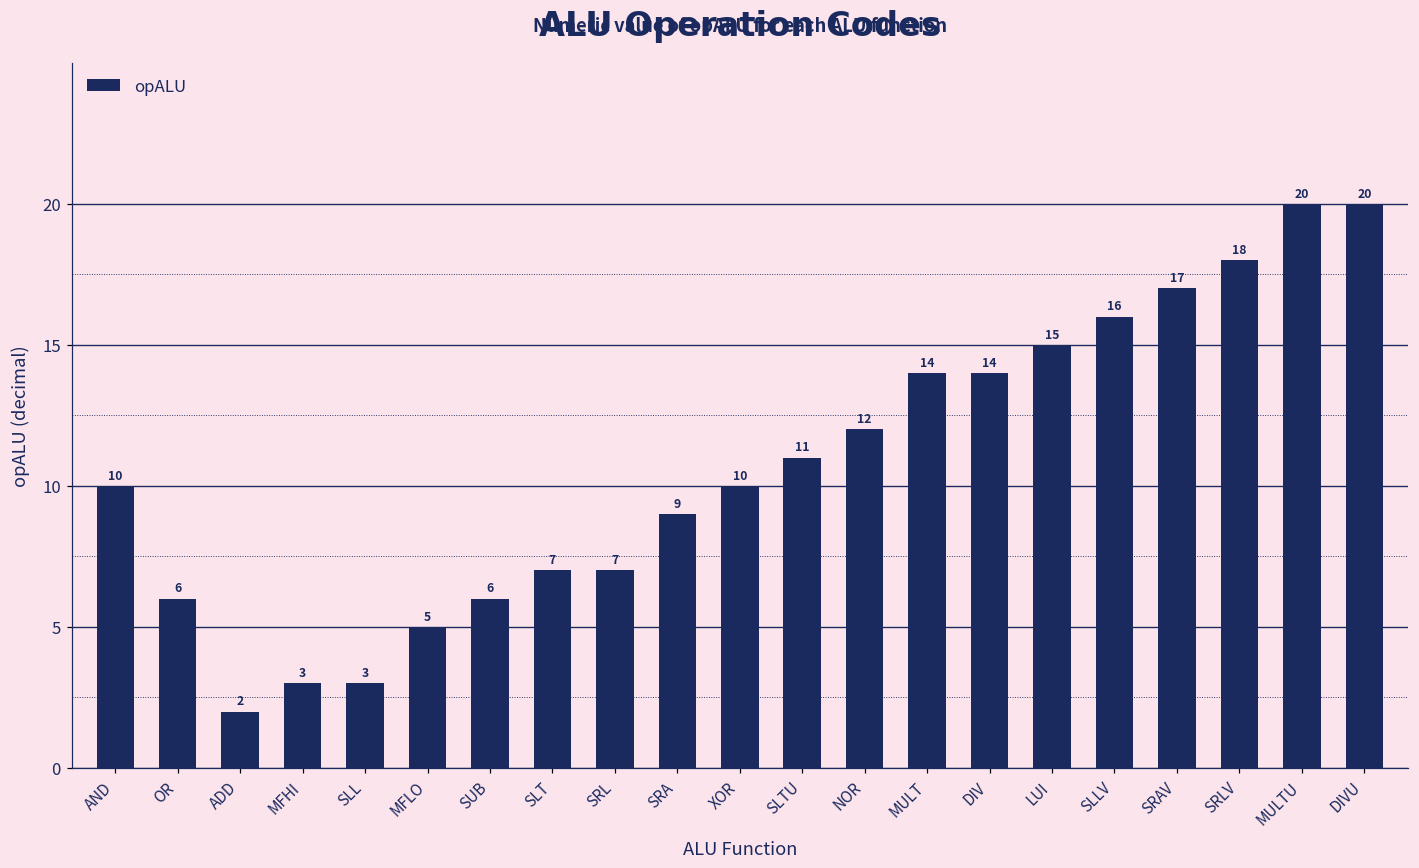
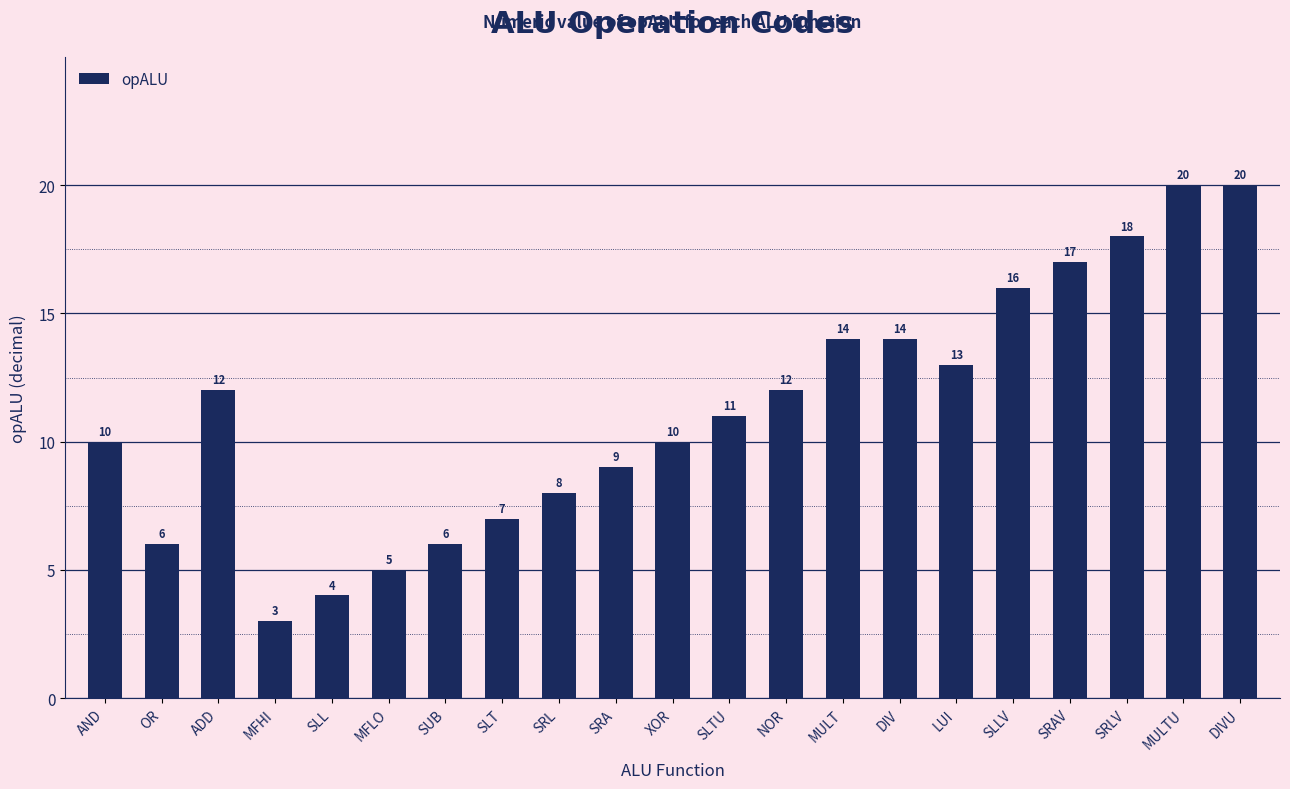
  {
    "AND": 10,
    "OR": 6,
-   "ADD": 2,
+   "ADD": 12,
    "MFHI": 3,
-   "SLL": 3,
+   "SLL": 4,
    "MFLO": 5,
    "SUB": 6,
    "SLT": 7,
-   "SRL": 7,
+   "SRL": 8,
    "SRA": 9,
    "XOR": 10,
    "SLTU": 11,
    "NOR": 12,
    "MULT": 14,
    "DIV": 14,
-   "LUI": 15,
+   "LUI": 13,
    "SLLV": 16,
    "SRAV": 17,
    "SRLV": 18,
    "MULTU": 20,
    "DIVU": 20
  }
